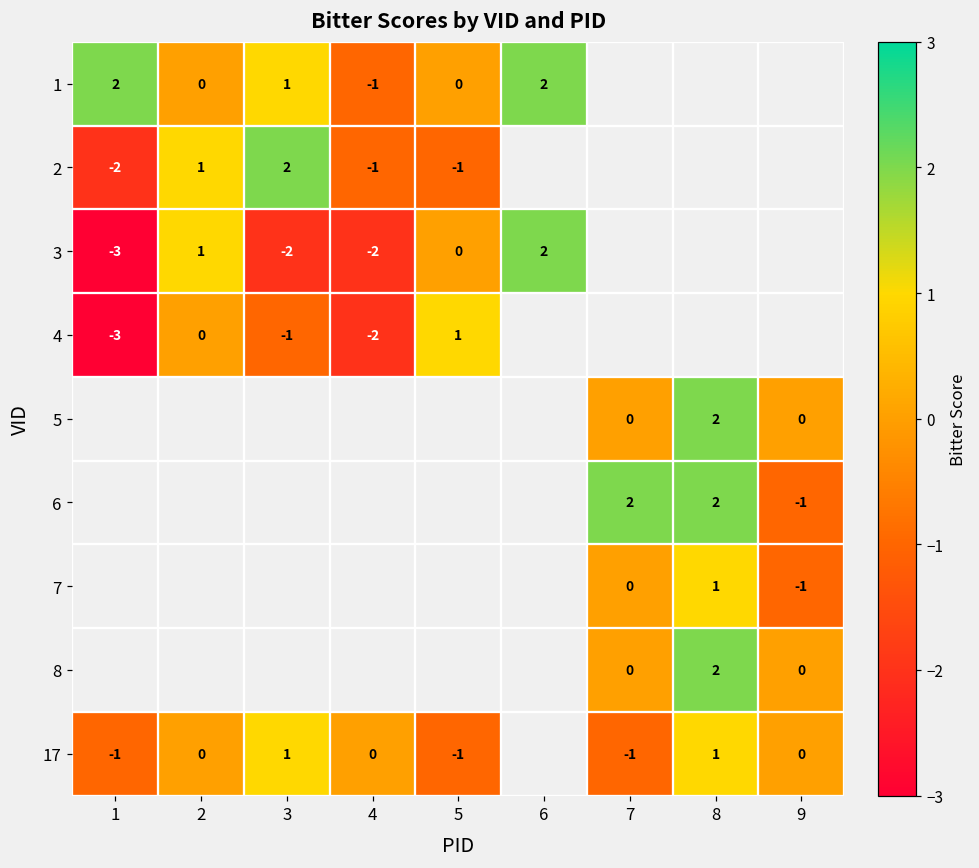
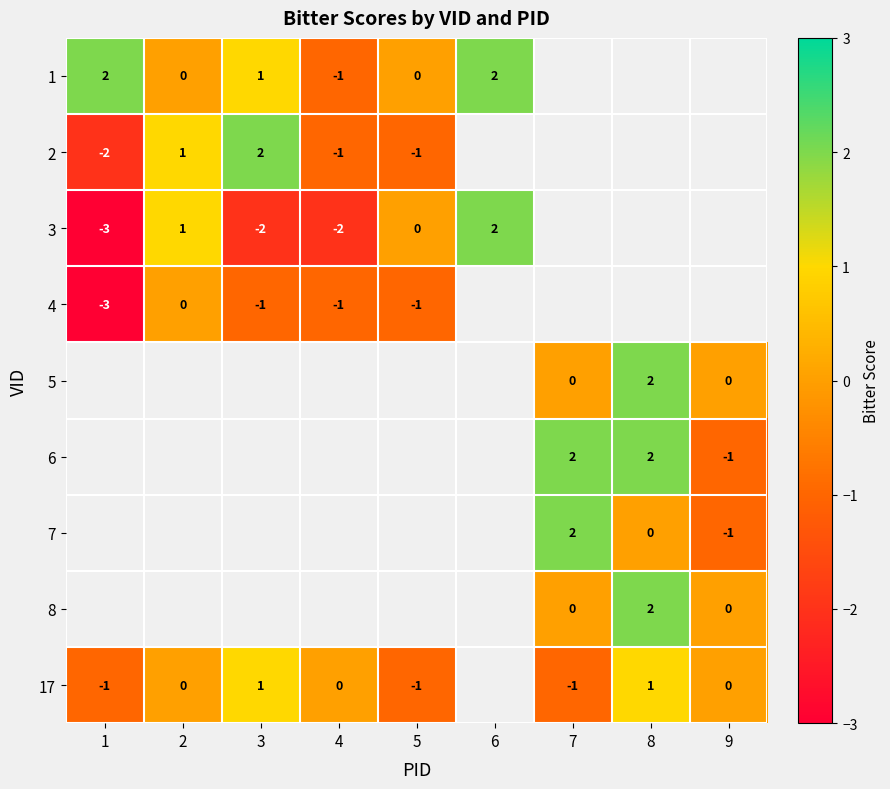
  {
    "1": {
      "1": 2,
      "2": 0,
      "3": 1,
      "4": -1,
      "5": 0,
      "6": 2
    },
    "2": {
      "1": -2,
      "2": 1,
      "3": 2,
      "4": -1,
      "5": -1
    },
    "3": {
      "1": -3,
      "2": 1,
      "3": -2,
      "4": -2,
      "5": 0,
      "6": 2
    },
    "4": {
      "1": -3,
      "2": 0,
      "3": -1,
-     "4": -2,
-     "5": 1
+     "4": -1,
+     "5": -1
    },
    "5": {
      "7": 0,
      "8": 2,
      "9": 0
    },
    "6": {
      "7": 2,
      "8": 2,
      "9": -1
    },
    "7": {
-     "7": 0,
-     "8": 1,
+     "7": 2,
+     "8": 0,
      "9": -1
    },
    "8": {
      "7": 0,
      "8": 2,
      "9": 0
    },
    "17": {
      "1": -1,
      "2": 0,
      "3": 1,
      "4": 0,
      "5": -1,
      "7": -1,
      "8": 1,
      "9": 0
    }
  }
